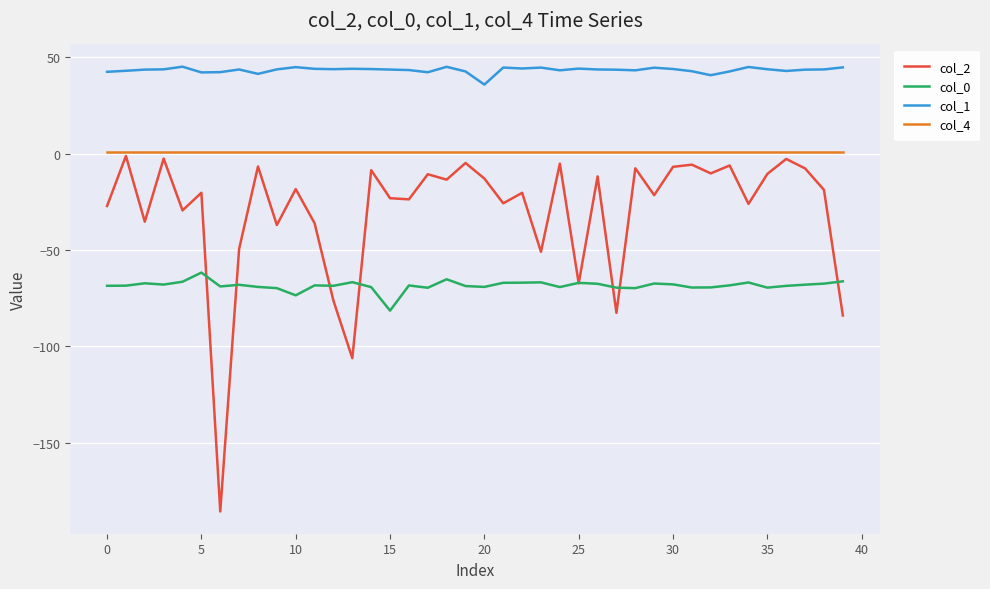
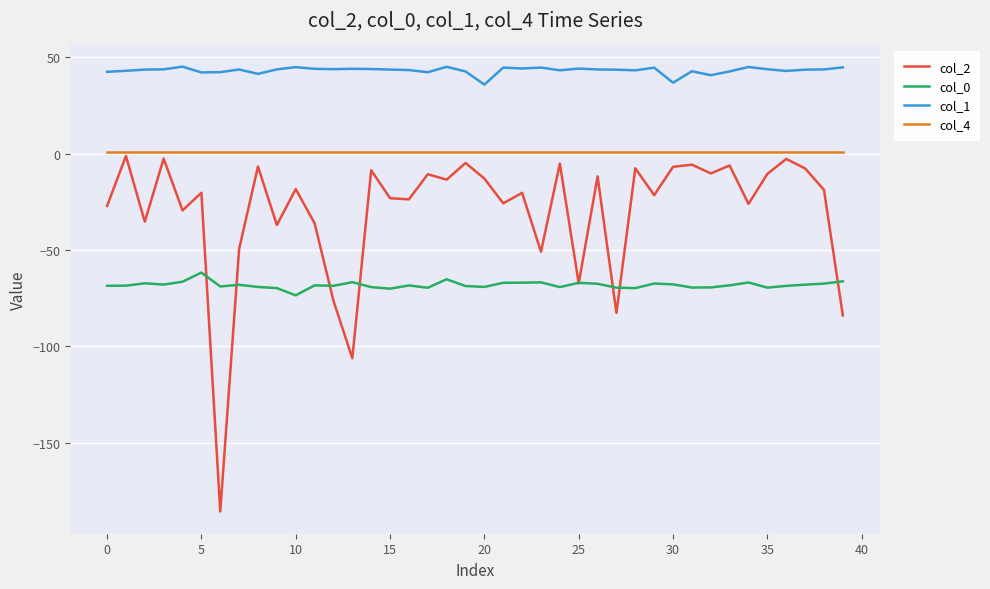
  {
    "col_0": {
      "0": -69,
      "5": -62,
      "10": -74,
-     "15": -82,
+     "15": -70,
      "20": -69,
      "30": -68,
      "35": -70
    },
    "col_1": {
      "0": 42,
      "5": 42,
      "10": 45,
      "15": 44,
      "20": 36,
      "25": 44,
-     "30": 44,
+     "30": 37,
      "35": 44
    }
  }
